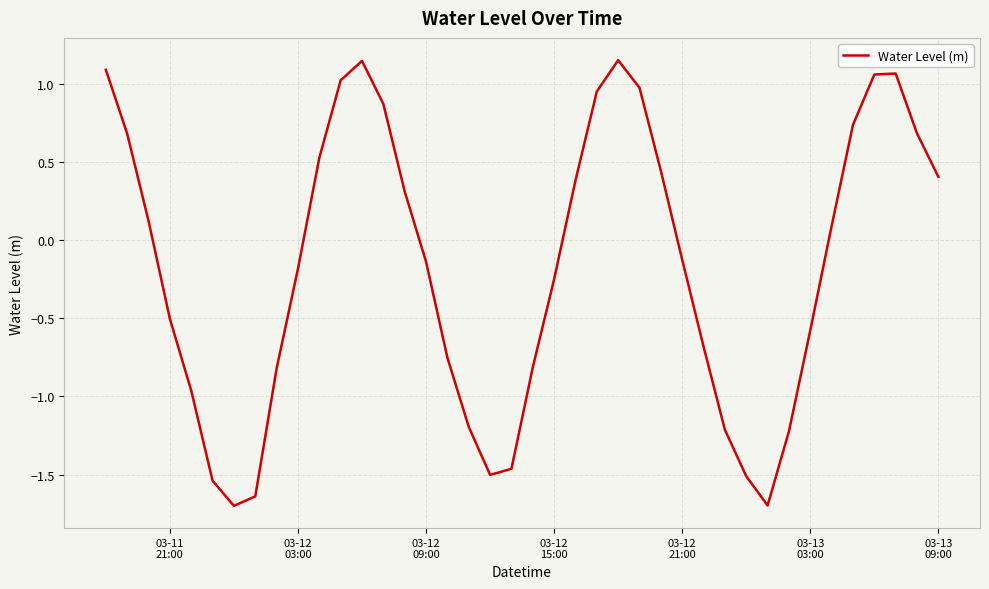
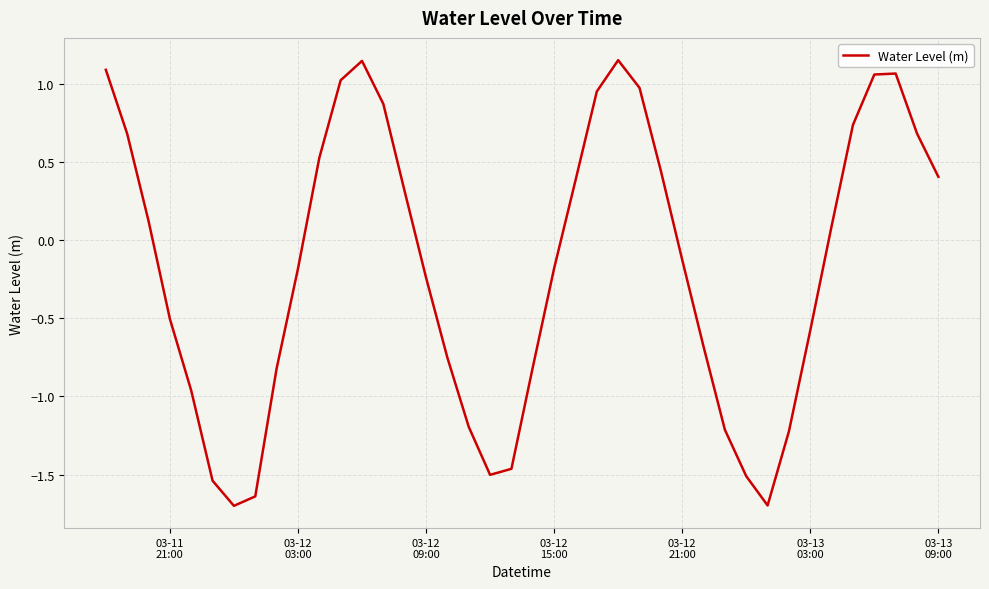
  {
    "03-11 21:00": -0.50,
    "03-12 03:00": -0.18,
-   "03-12 09:00": -0.14,
-   "03-12 15:00": -0.25,
+   "03-12 09:00": -0.24,
+   "03-12 15:00": -0.18,
    "03-12 21:00": -0.13,
    "03-13 03:00": -0.58,
    "03-13 09:00": 0.41
  }
